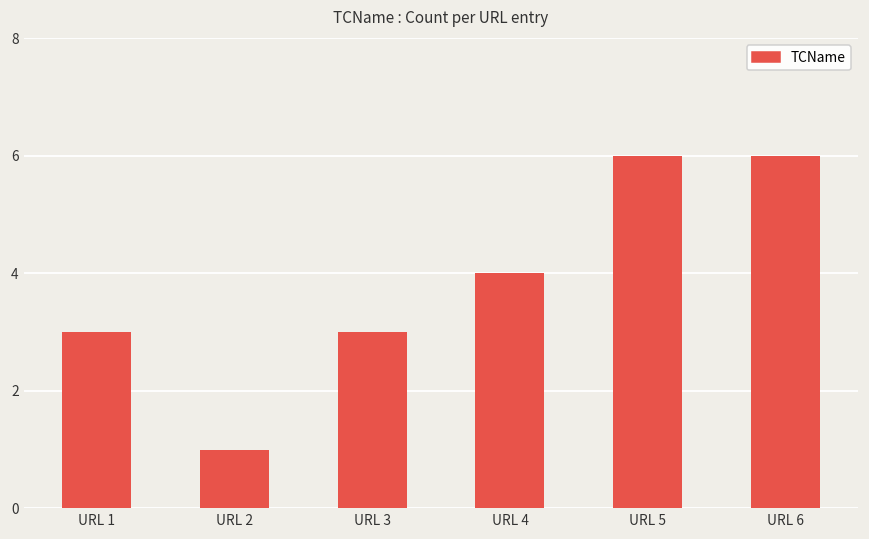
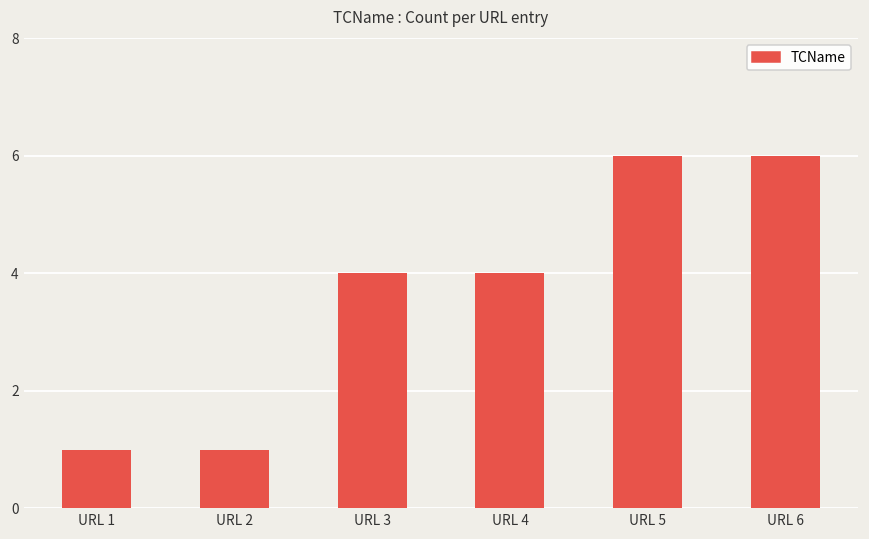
  {
-   "URL 1": 3,
+   "URL 1": 1,
    "URL 2": 1,
-   "URL 3": 3,
+   "URL 3": 4,
    "URL 4": 4,
    "URL 5": 6,
    "URL 6": 6
  }
